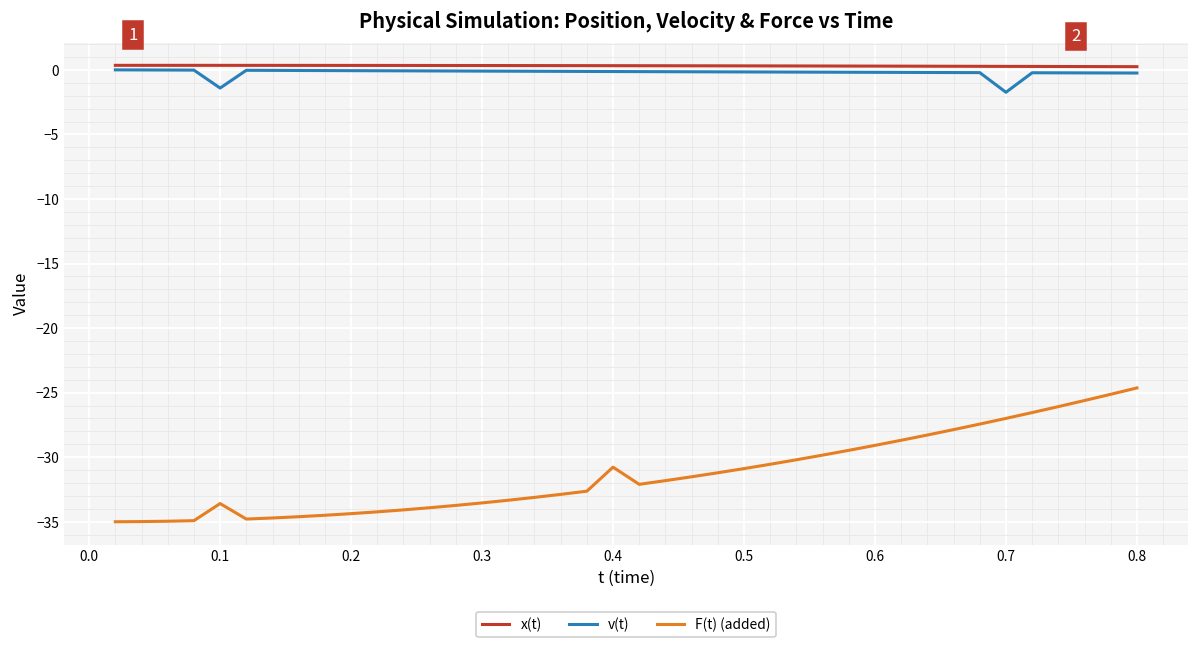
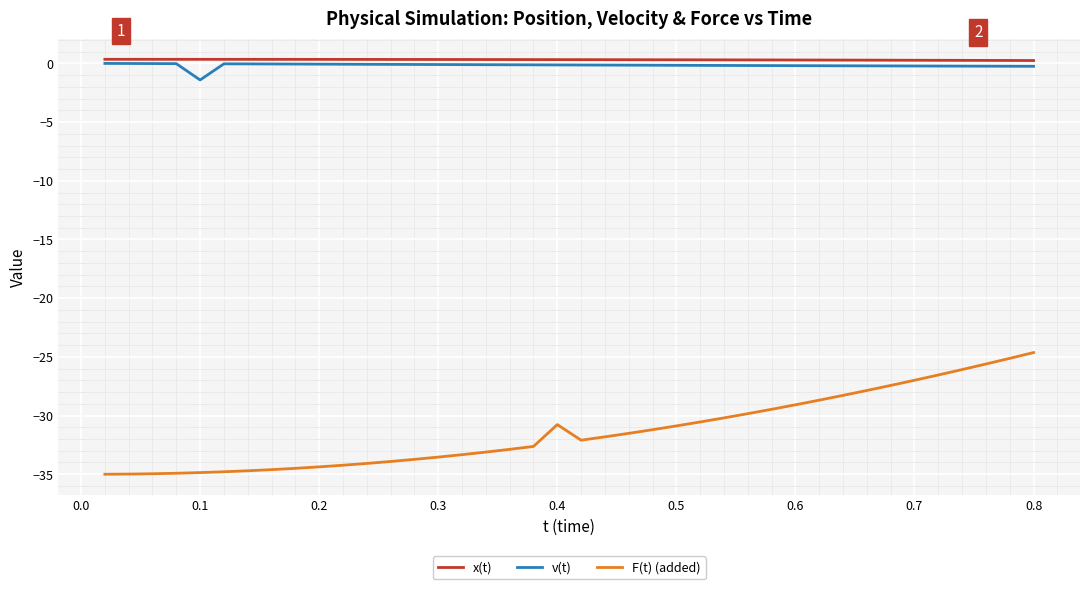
  {
    "x(t)": {
      "0.1": 0.3,
      "0.2": 0.3,
      "0.3": 0.3,
      "0.4": 0.3,
      "0.5": 0.3,
      "0.6": 0.3,
      "0.7": 0.3,
      "0.8": 0.2
    },
    "v(t)": {
      "0.1": -1.4,
      "0.2": -0.1,
      "0.3": -0.1,
      "0.4": -0.1,
      "0.5": -0.2,
      "0.6": -0.2,
-     "0.7": -1.7,
+     "0.7": -0.2,
      "0.8": -0.2
    },
    "F(t) (added)": {
-     "0.1": -33.6,
+     "0.1": -34.9,
      "0.2": -34.4,
      "0.3": -33.5,
      "0.4": -30.8,
      "0.5": -30.9,
      "0.6": -29.1,
      "0.7": -27.0,
      "0.8": -24.6
    }
  }
